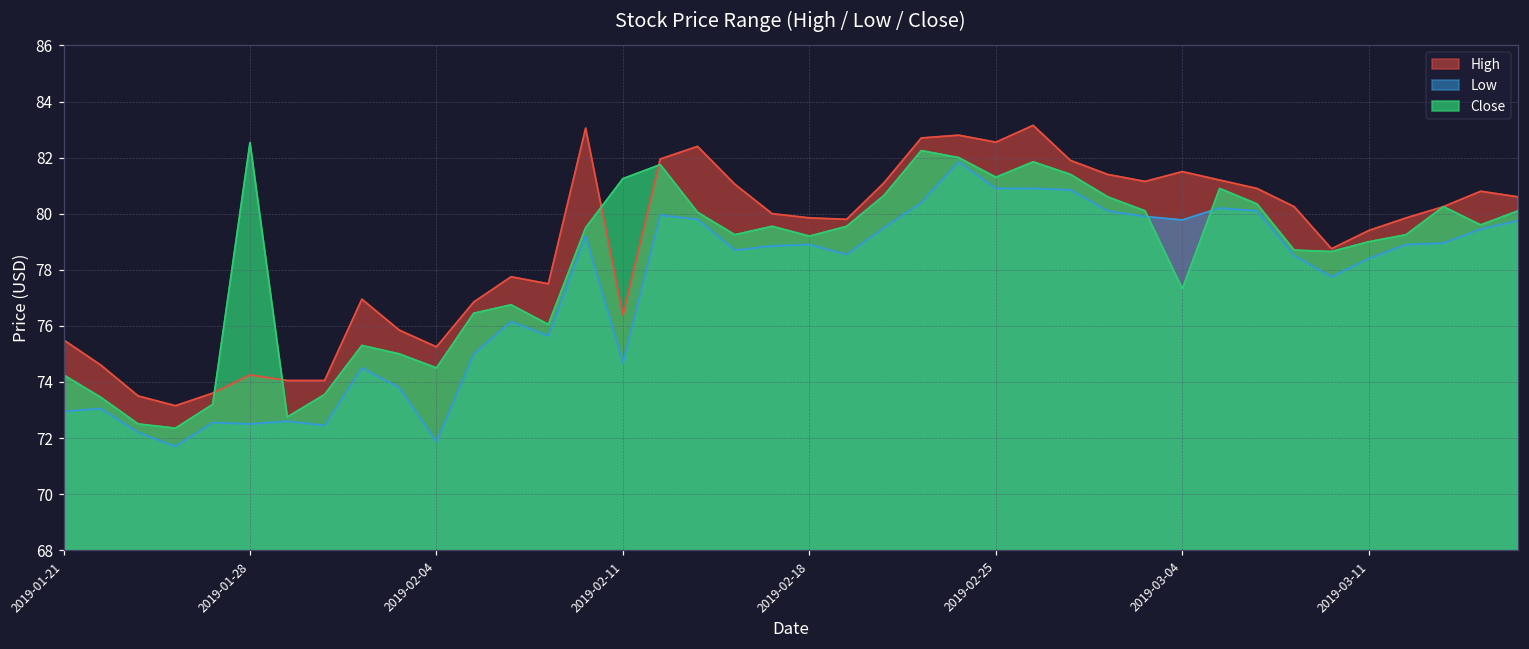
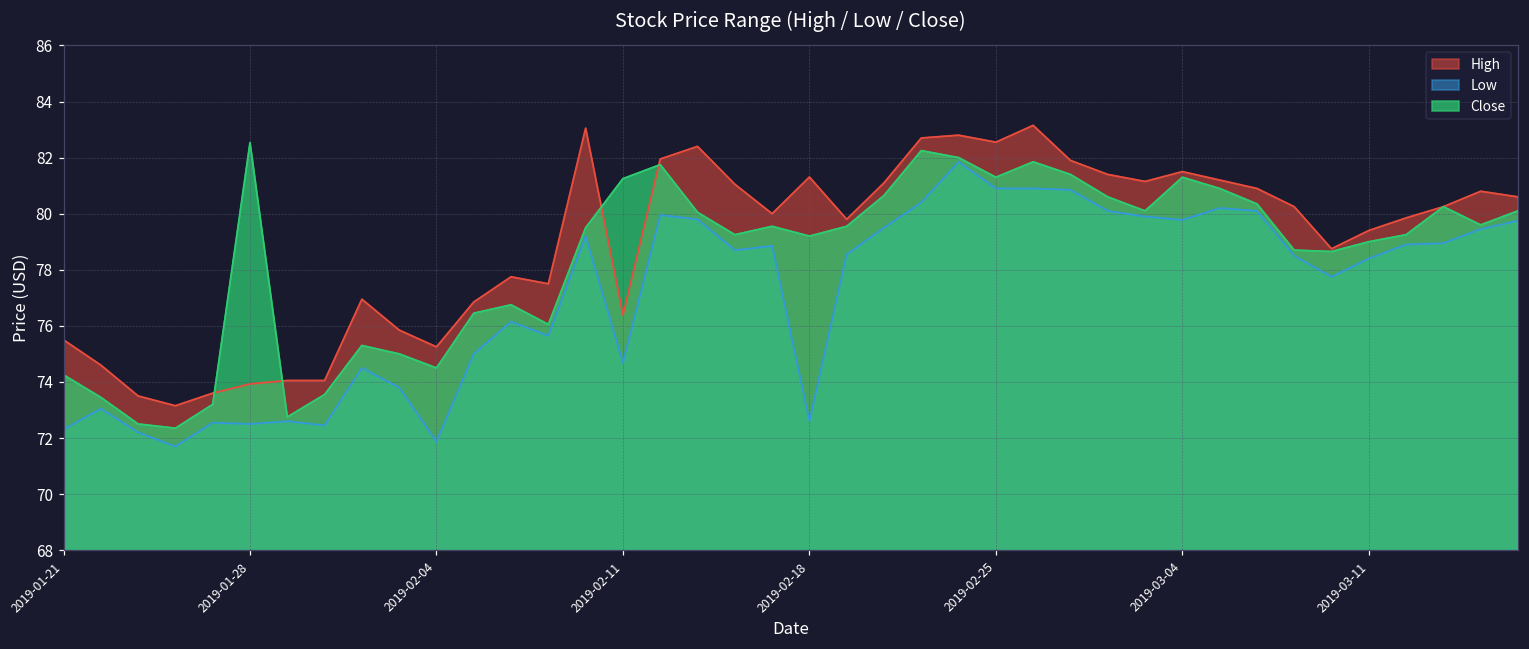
  {
    "High": {
      "2019-01-21": 75.5,
-     "2019-01-28": 74.3,
+     "2019-01-28": 73.9,
      "2019-02-04": 75.3,
      "2019-02-11": 76.4,
-     "2019-02-18": 79.8,
+     "2019-02-18": 81.3,
      "2019-02-25": 82.6,
      "2019-03-04": 81.5,
      "2019-03-11": 79.4
    },
    "Low": {
-     "2019-01-21": 72.9,
+     "2019-01-21": 72.3,
      "2019-01-28": 72.5,
      "2019-02-04": 71.9,
      "2019-02-11": 74.7,
-     "2019-02-18": 78.9,
+     "2019-02-18": 72.6,
      "2019-02-25": 80.9,
      "2019-03-04": 79.8,
      "2019-03-11": 78.4
    },
    "Close": {
      "2019-01-21": 74.3,
      "2019-01-28": 82.5,
      "2019-02-04": 74.5,
      "2019-02-11": 81.3,
      "2019-02-18": 79.2,
      "2019-02-25": 81.3,
-     "2019-03-04": 77.3,
+     "2019-03-04": 81.3,
      "2019-03-11": 79.0
    }
  }
